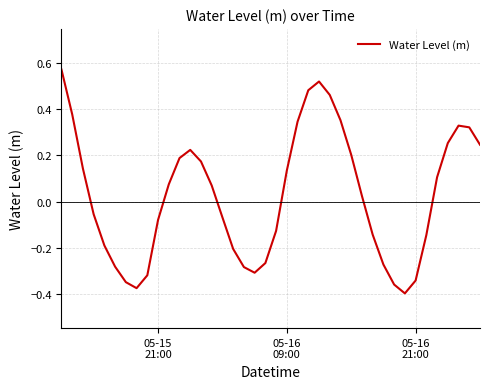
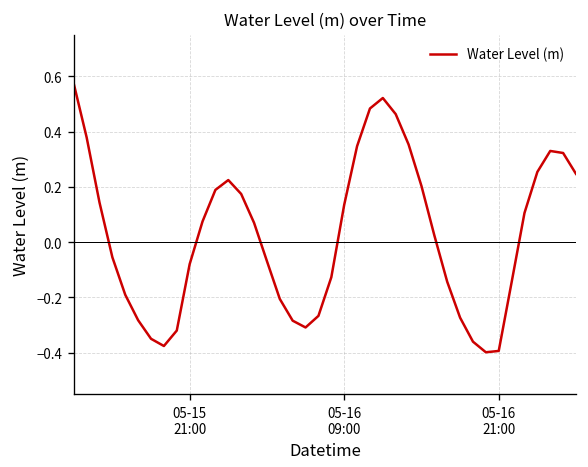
  {
    "05-15 21:00": -0.08,
    "05-16 09:00": 0.13,
-   "05-16 21:00": -0.34
+   "05-16 21:00": -0.39
  }
